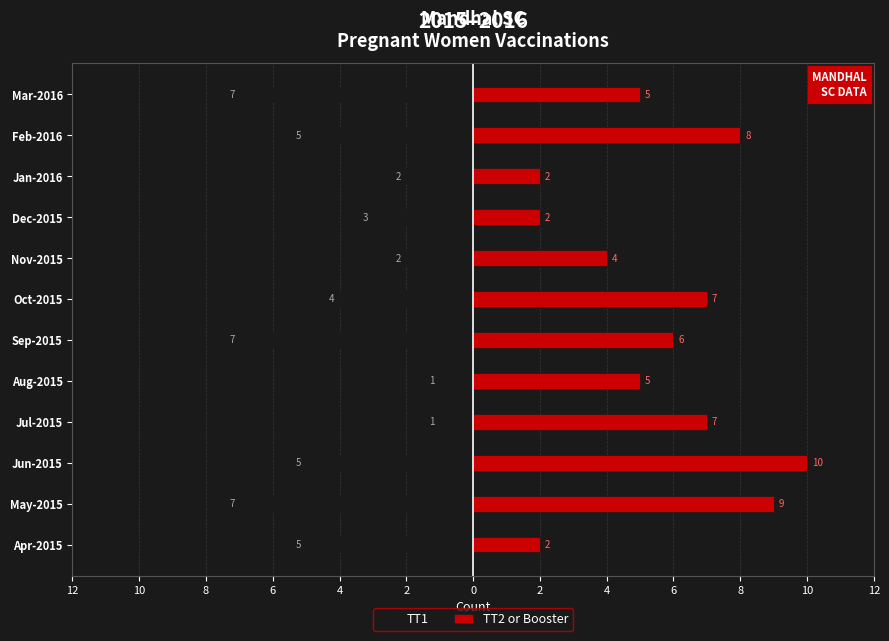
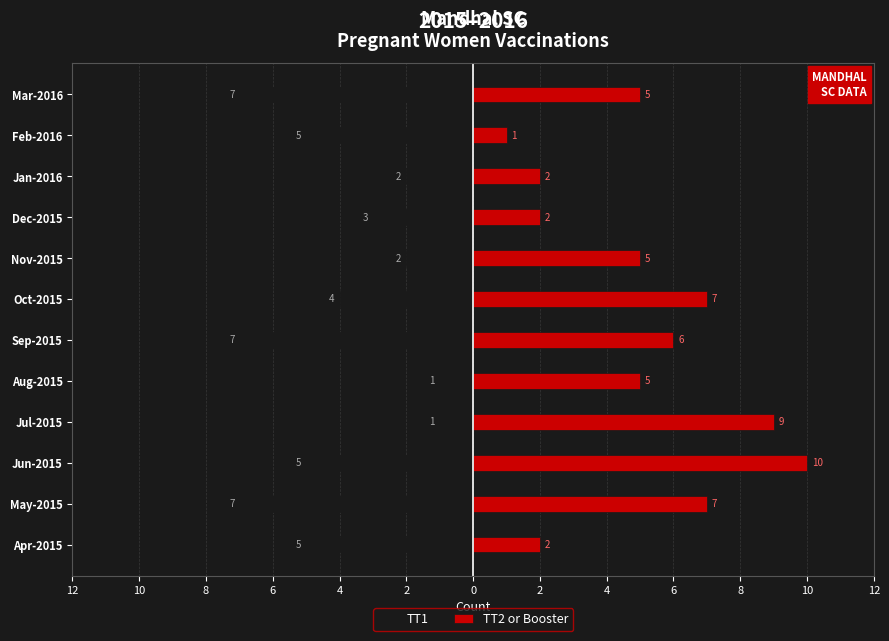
  {
    "TT2 or Booster": {
      "Mar-2016": 5,
-     "Feb-2016": 8,
+     "Feb-2016": 1,
      "Jan-2016": 2,
      "Dec-2015": 2,
-     "Nov-2015": 4,
+     "Nov-2015": 5,
      "Oct-2015": 7,
      "Sep-2015": 6,
      "Aug-2015": 5,
-     "Jul-2015": 7,
+     "Jul-2015": 9,
      "Jun-2015": 10,
-     "May-2015": 9,
+     "May-2015": 7,
      "Apr-2015": 2
    }
  }
